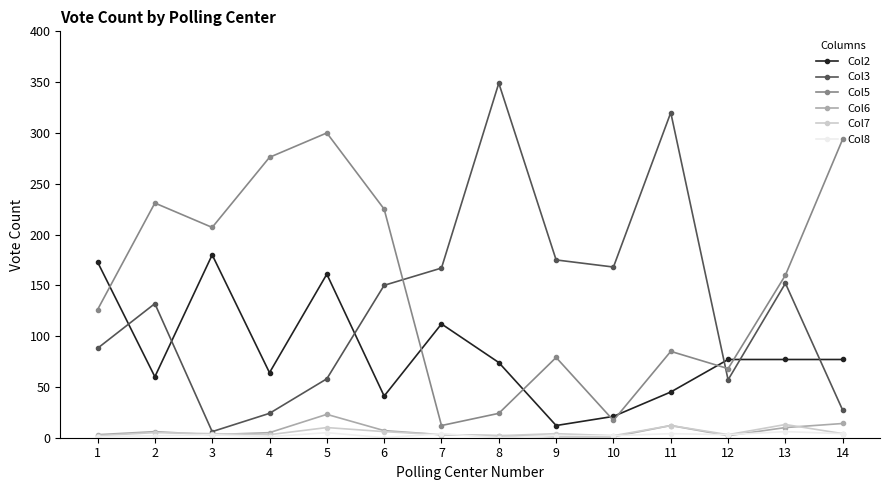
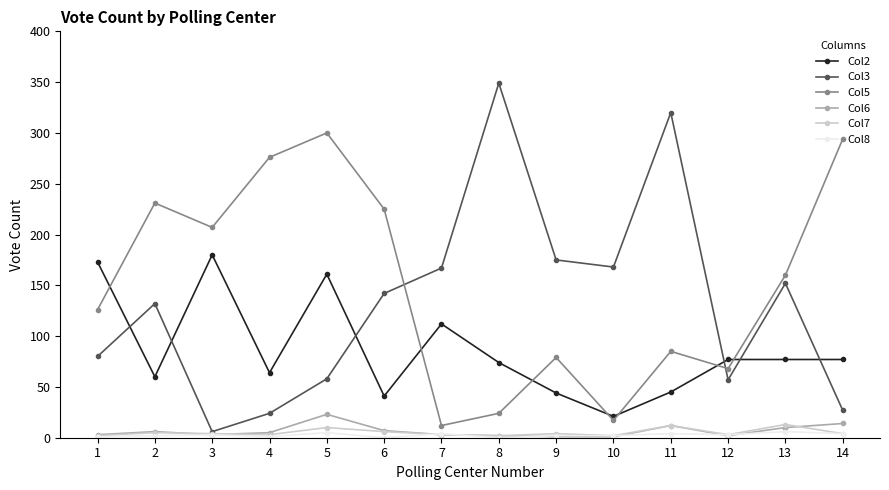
  {
    "Col2": {
      "1": 173,
      "2": 60,
      "3": 180,
      "4": 64,
      "5": 161,
      "6": 41,
      "7": 112,
      "8": 74,
-     "9": 12,
+     "9": 44,
      "10": 21,
      "11": 45,
      "12": 77,
      "13": 77,
      "14": 77
    },
    "Col3": {
-     "1": 88,
+     "1": 80,
      "2": 132,
      "4": 24,
      "5": 58,
-     "6": 150,
+     "6": 142,
      "7": 167,
      "8": 349,
      "9": 175,
      "10": 168,
      "11": 320,
      "12": 57,
      "13": 152,
      "14": 27
    }
  }
